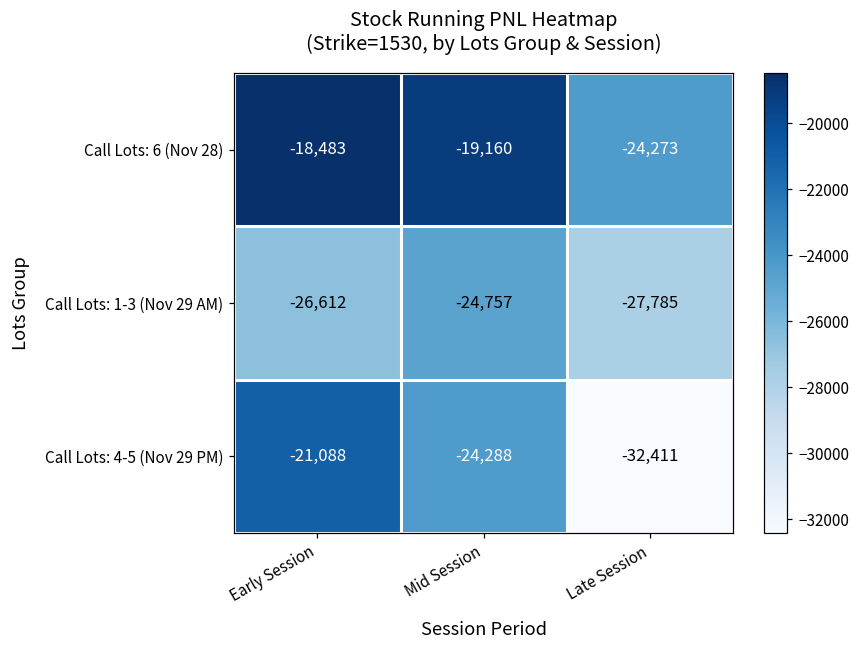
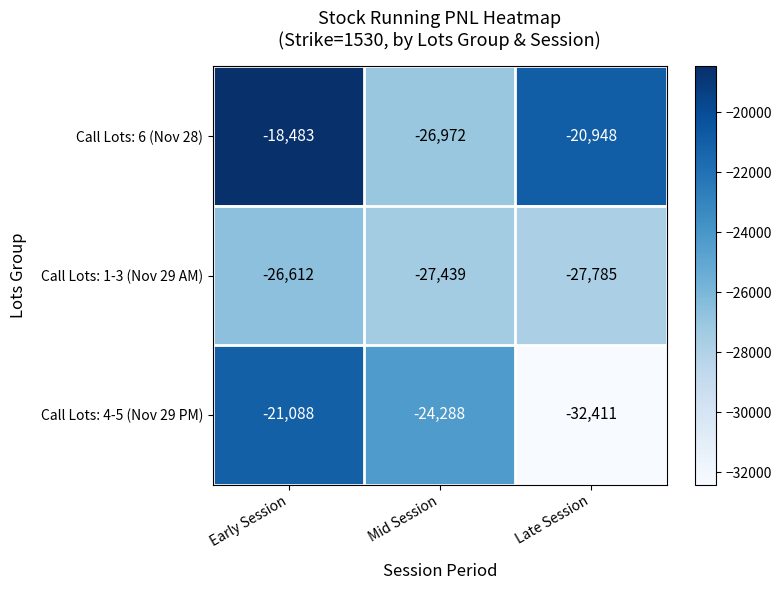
  {
    "Call Lots: 6 (Nov 28)": {
      "Early Session": "-18,483",
-     "Mid Session": "-19,160",
-     "Late Session": "-24,273"
+     "Mid Session": "-26,972",
+     "Late Session": "-20,948"
    },
    "Call Lots: 1-3 (Nov 29 AM)": {
      "Early Session": "-26,612",
-     "Mid Session": "-24,757",
+     "Mid Session": "-27,439",
      "Late Session": "-27,785"
    },
    "Call Lots: 4-5 (Nov 29 PM)": {
      "Early Session": "-21,088",
      "Mid Session": "-24,288",
      "Late Session": "-32,411"
    }
  }
